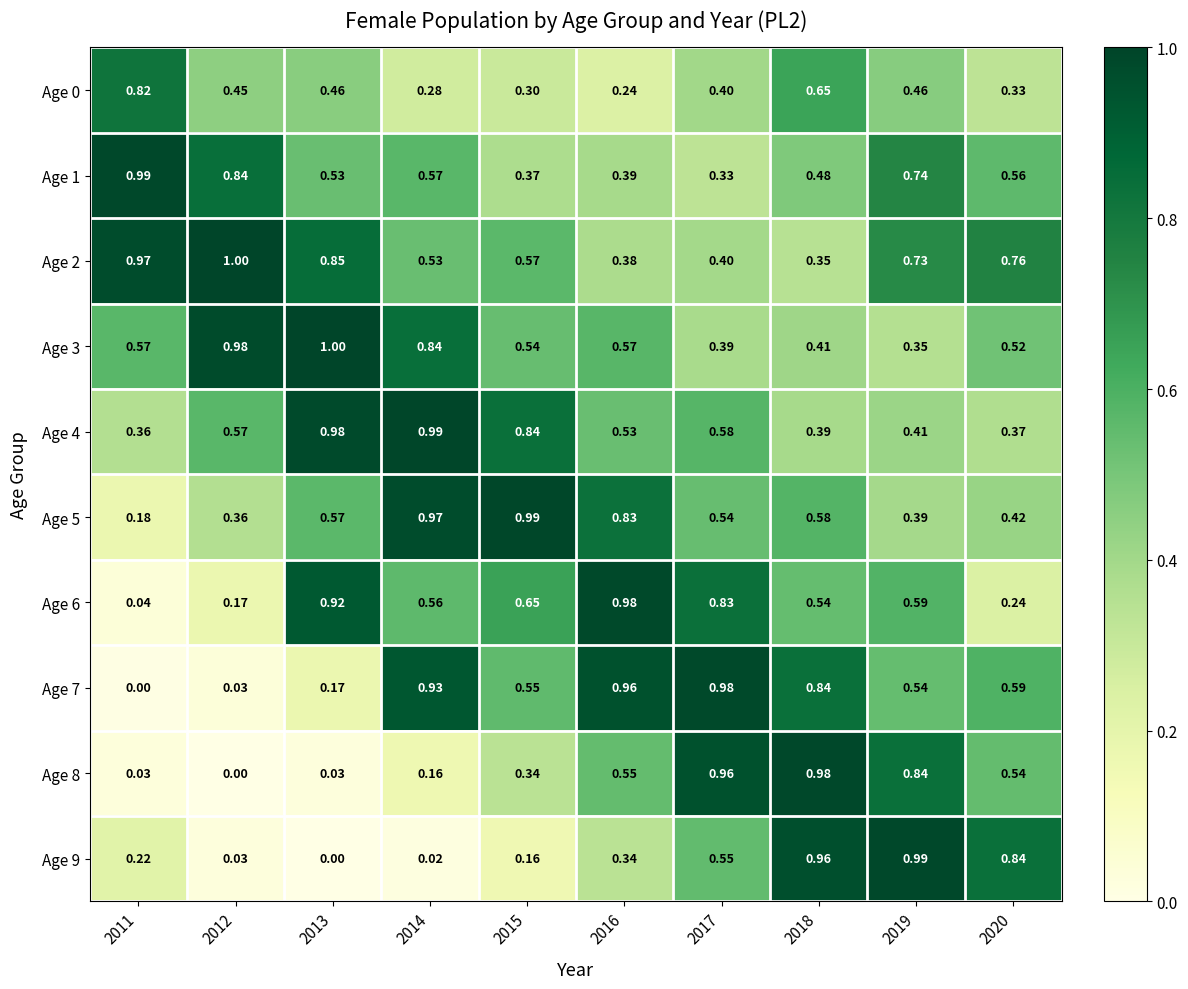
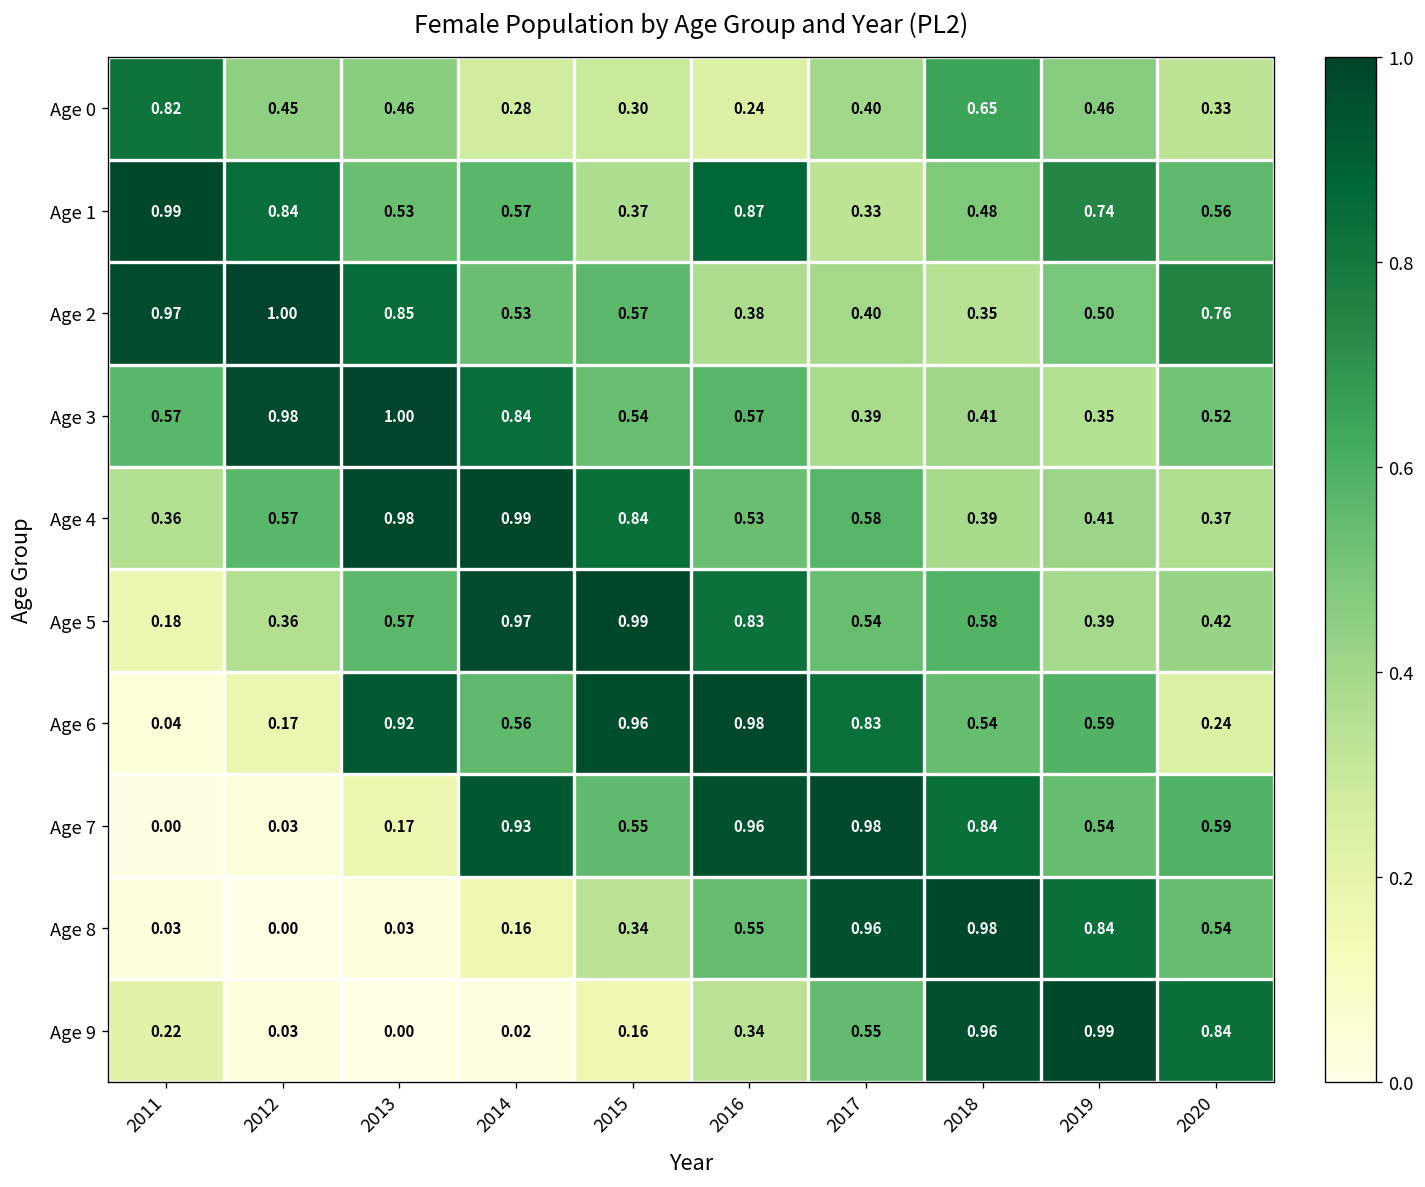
  {
    "Age 0": {
      "2011": 0.82,
      "2012": 0.45,
      "2013": 0.46,
      "2014": 0.28,
      "2015": 0.30,
      "2016": 0.24,
      "2017": 0.40,
      "2018": 0.65,
      "2019": 0.46,
      "2020": 0.33
    },
    "Age 1": {
      "2011": 0.99,
      "2012": 0.84,
      "2013": 0.53,
      "2014": 0.57,
      "2015": 0.37,
-     "2016": 0.39,
+     "2016": 0.87,
      "2017": 0.33,
      "2018": 0.48,
      "2019": 0.74,
      "2020": 0.56
    },
    "Age 2": {
      "2011": 0.97,
      "2012": 1.00,
      "2013": 0.85,
      "2014": 0.53,
      "2015": 0.57,
      "2016": 0.38,
      "2017": 0.40,
      "2018": 0.35,
-     "2019": 0.73,
+     "2019": 0.50,
      "2020": 0.76
    },
    "Age 3": {
      "2011": 0.57,
      "2012": 0.98,
      "2013": 1.00,
      "2014": 0.84,
      "2015": 0.54,
      "2016": 0.57,
      "2017": 0.39,
      "2018": 0.41,
      "2019": 0.35,
      "2020": 0.52
    },
    "Age 4": {
      "2011": 0.36,
      "2012": 0.57,
      "2013": 0.98,
      "2014": 0.99,
      "2015": 0.84,
      "2016": 0.53,
      "2017": 0.58,
      "2018": 0.39,
      "2019": 0.41,
      "2020": 0.37
    },
    "Age 5": {
      "2011": 0.18,
      "2012": 0.36,
      "2013": 0.57,
      "2014": 0.97,
      "2015": 0.99,
      "2016": 0.83,
      "2017": 0.54,
      "2018": 0.58,
      "2019": 0.39,
      "2020": 0.42
    },
    "Age 6": {
      "2011": 0.04,
      "2012": 0.17,
      "2013": 0.92,
      "2014": 0.56,
-     "2015": 0.65,
+     "2015": 0.96,
      "2016": 0.98,
      "2017": 0.83,
      "2018": 0.54,
      "2019": 0.59,
      "2020": 0.24
    },
    "Age 7": {
      "2011": 0.00,
      "2012": 0.03,
      "2013": 0.17,
      "2014": 0.93,
      "2015": 0.55,
      "2016": 0.96,
      "2017": 0.98,
      "2018": 0.84,
      "2019": 0.54,
      "2020": 0.59
    },
    "Age 8": {
      "2011": 0.03,
      "2012": 0.00,
      "2013": 0.03,
      "2014": 0.16,
      "2015": 0.34,
      "2016": 0.55,
      "2017": 0.96,
      "2018": 0.98,
      "2019": 0.84,
      "2020": 0.54
    },
    "Age 9": {
      "2011": 0.22,
      "2012": 0.03,
      "2013": 0.00,
      "2014": 0.02,
      "2015": 0.16,
      "2016": 0.34,
      "2017": 0.55,
      "2018": 0.96,
      "2019": 0.99,
      "2020": 0.84
    }
  }
